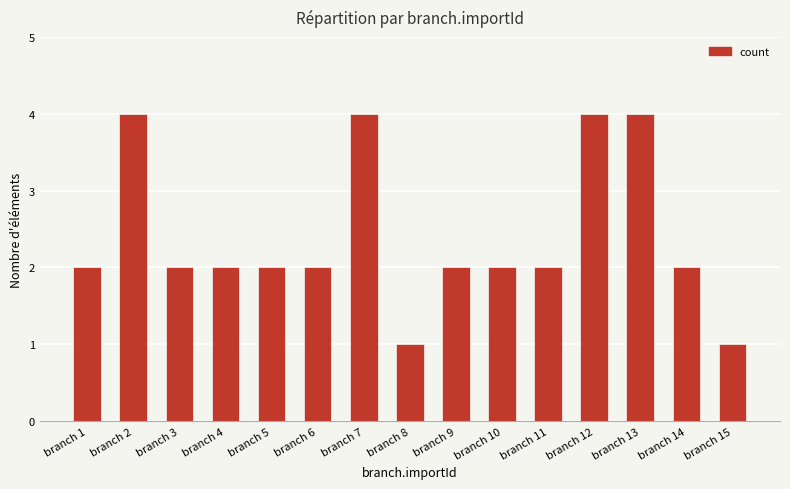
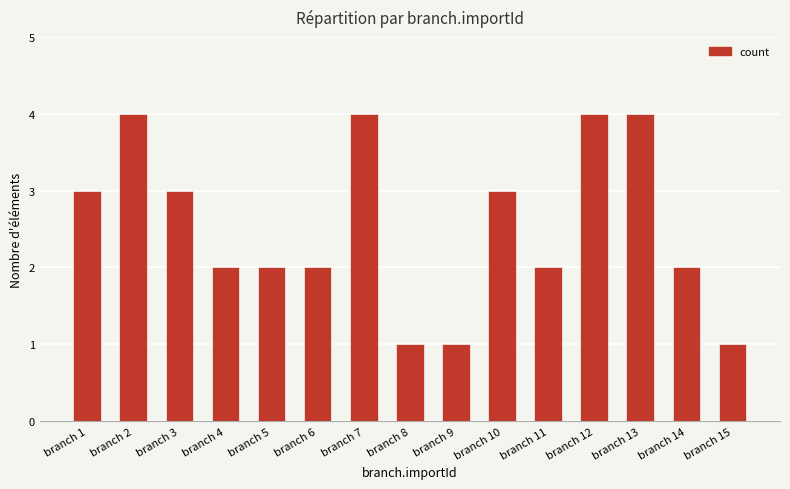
  {
-   "branch 1": 2,
+   "branch 1": 3,
    "branch 2": 4,
-   "branch 3": 2,
+   "branch 3": 3,
    "branch 4": 2,
    "branch 5": 2,
    "branch 6": 2,
    "branch 7": 4,
    "branch 8": 1,
-   "branch 9": 2,
-   "branch 10": 2,
+   "branch 9": 1,
+   "branch 10": 3,
    "branch 11": 2,
    "branch 12": 4,
    "branch 13": 4,
    "branch 14": 2,
    "branch 15": 1
  }
